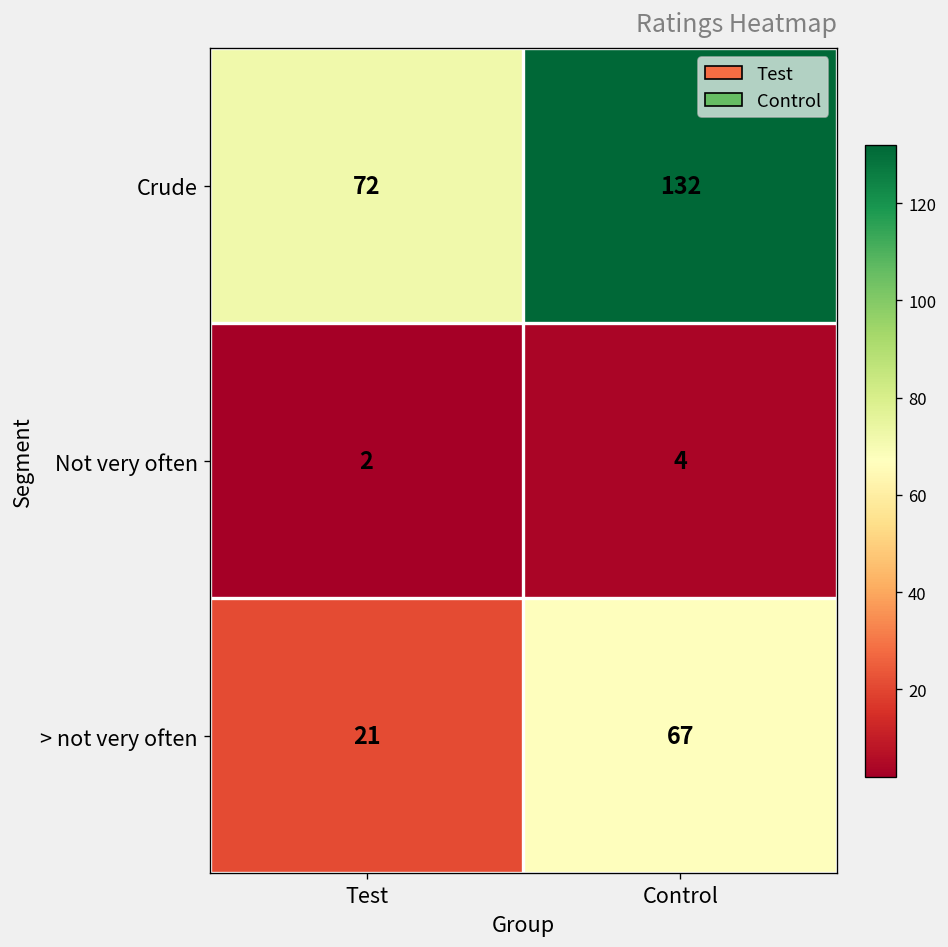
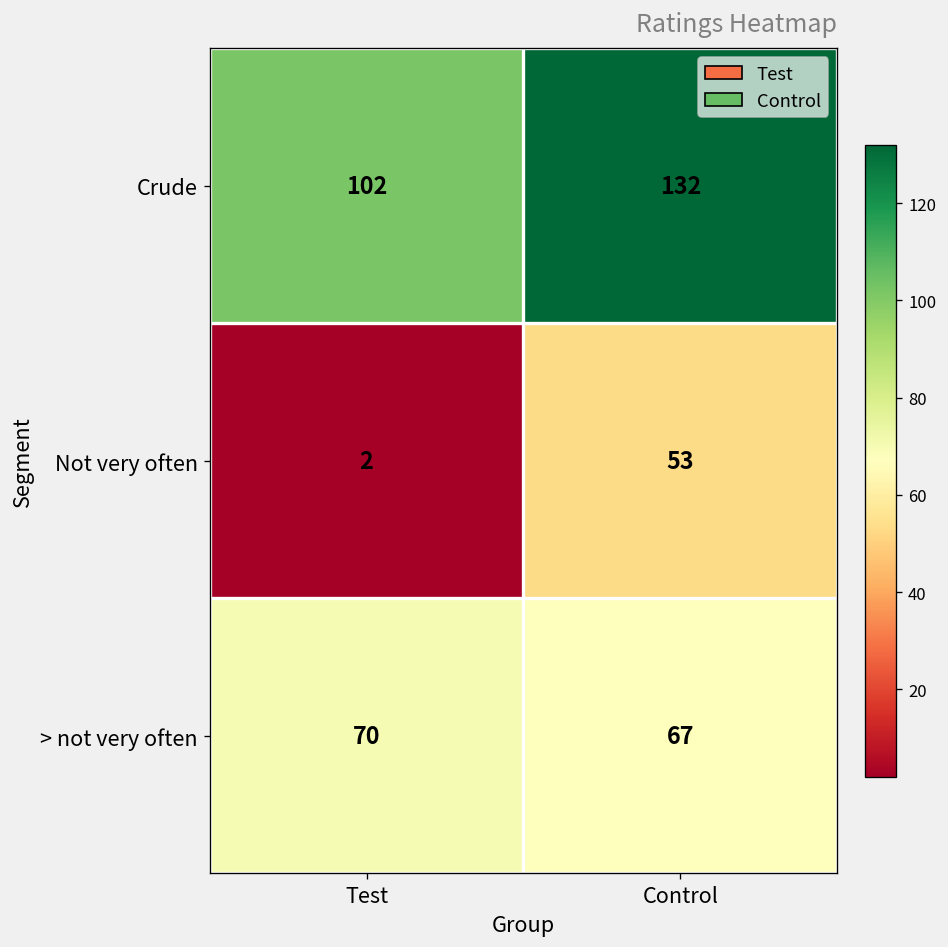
  {
    "Crude": {
-     "Test": 72,
+     "Test": 102,
      "Control": 132
    },
    "Not very often": {
      "Test": 2,
-     "Control": 4
+     "Control": 53
    },
    "> not very often": {
-     "Test": 21,
+     "Test": 70,
      "Control": 67
    }
  }
